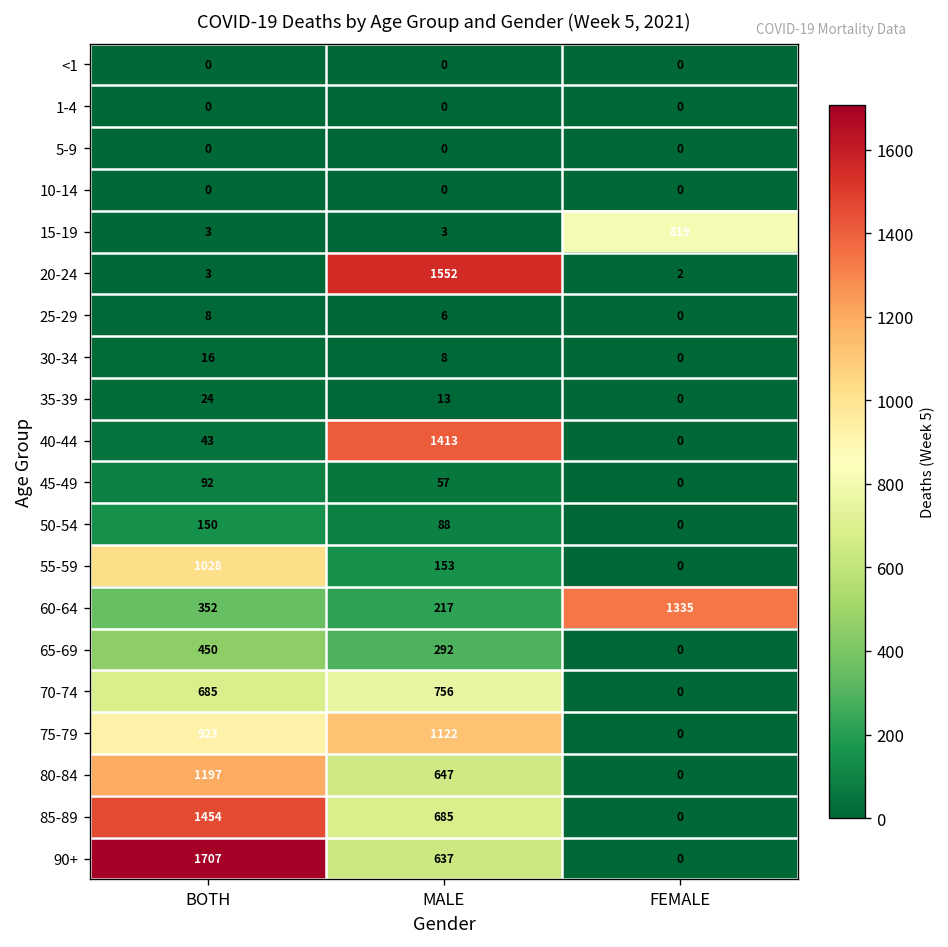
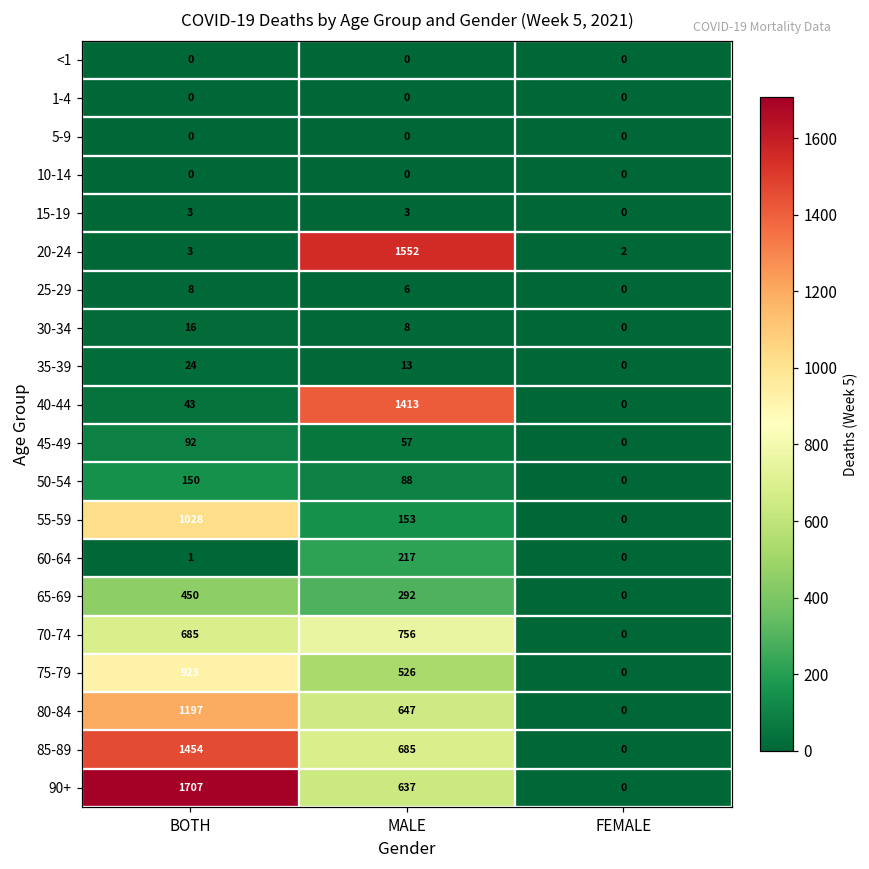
  {
    "<1": {
      "BOTH": 0,
      "MALE": 0,
      "FEMALE": 0
    },
    "1-4": {
      "BOTH": 0,
      "MALE": 0,
      "FEMALE": 0
    },
    "5-9": {
      "BOTH": 0,
      "MALE": 0,
      "FEMALE": 0
    },
    "10-14": {
      "BOTH": 0,
      "MALE": 0,
      "FEMALE": 0
    },
    "15-19": {
      "BOTH": 3,
      "MALE": 3,
-     "FEMALE": 819
+     "FEMALE": 0
    },
    "20-24": {
      "BOTH": 3,
      "MALE": 1552,
      "FEMALE": 2
    },
    "25-29": {
      "BOTH": 8,
      "MALE": 6,
      "FEMALE": 0
    },
    "30-34": {
      "BOTH": 16,
      "MALE": 8,
      "FEMALE": 0
    },
    "35-39": {
      "BOTH": 24,
      "MALE": 13,
      "FEMALE": 0
    },
    "40-44": {
      "BOTH": 43,
      "MALE": 1413,
      "FEMALE": 0
    },
    "45-49": {
      "BOTH": 92,
      "MALE": 57,
      "FEMALE": 0
    },
    "50-54": {
      "BOTH": 150,
      "MALE": 88,
      "FEMALE": 0
    },
    "55-59": {
      "BOTH": 1028,
      "MALE": 153,
      "FEMALE": 0
    },
    "60-64": {
-     "BOTH": 352,
+     "BOTH": 1,
      "MALE": 217,
-     "FEMALE": 1335
+     "FEMALE": 0
    },
    "65-69": {
      "BOTH": 450,
      "MALE": 292,
      "FEMALE": 0
    },
    "70-74": {
      "BOTH": 685,
      "MALE": 756,
      "FEMALE": 0
    },
    "75-79": {
      "BOTH": 923,
-     "MALE": 1122,
+     "MALE": 526,
      "FEMALE": 0
    },
    "80-84": {
      "BOTH": 1197,
      "MALE": 647,
      "FEMALE": 0
    },
    "85-89": {
      "BOTH": 1454,
      "MALE": 685,
      "FEMALE": 0
    },
    "90+": {
      "BOTH": 1707,
      "MALE": 637,
      "FEMALE": 0
    }
  }
